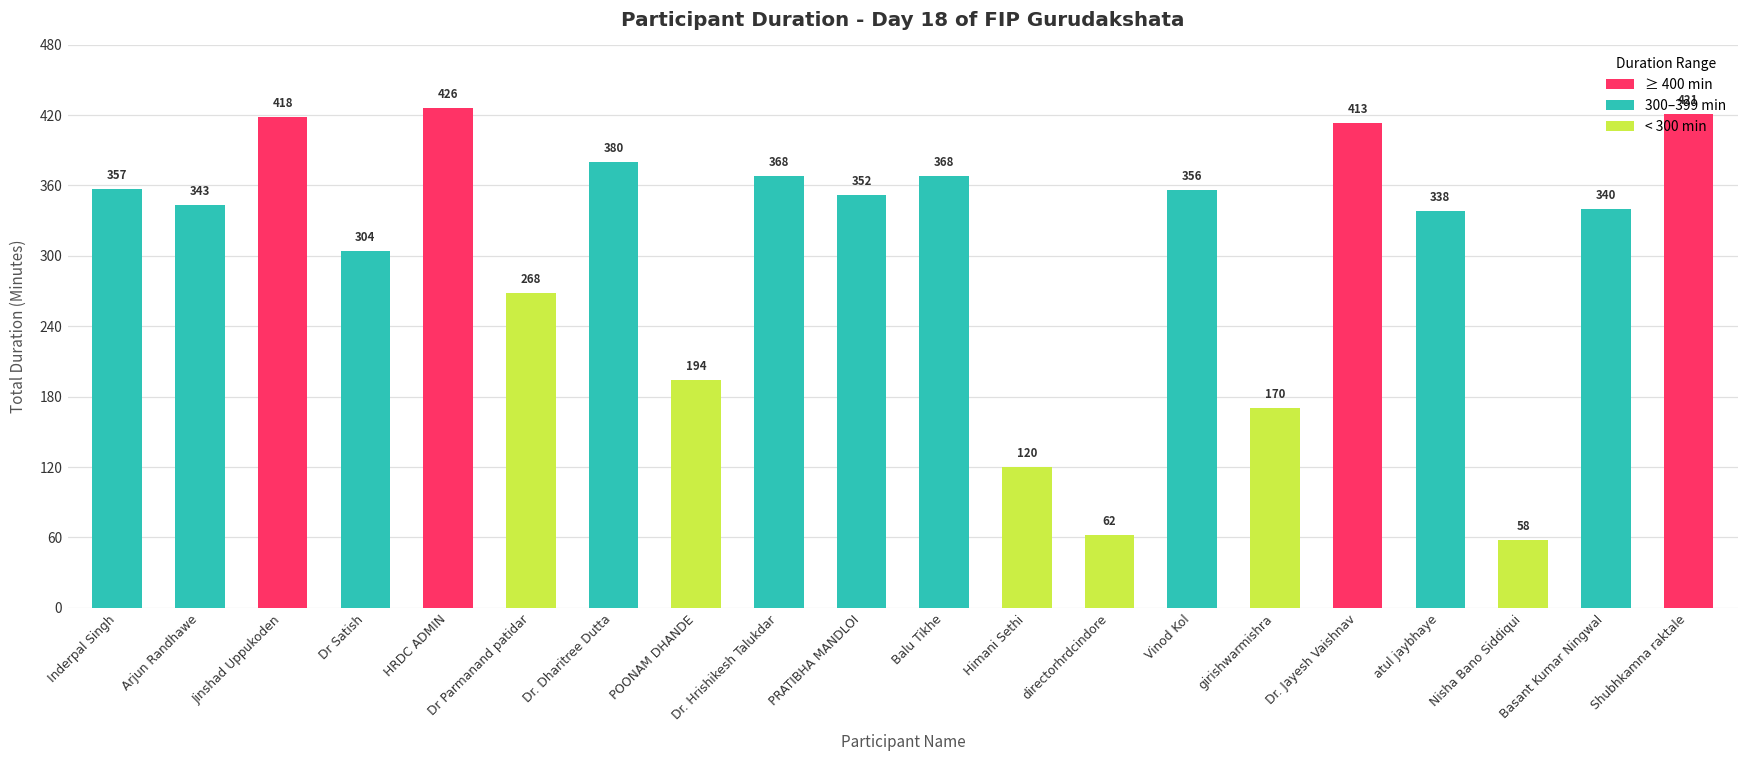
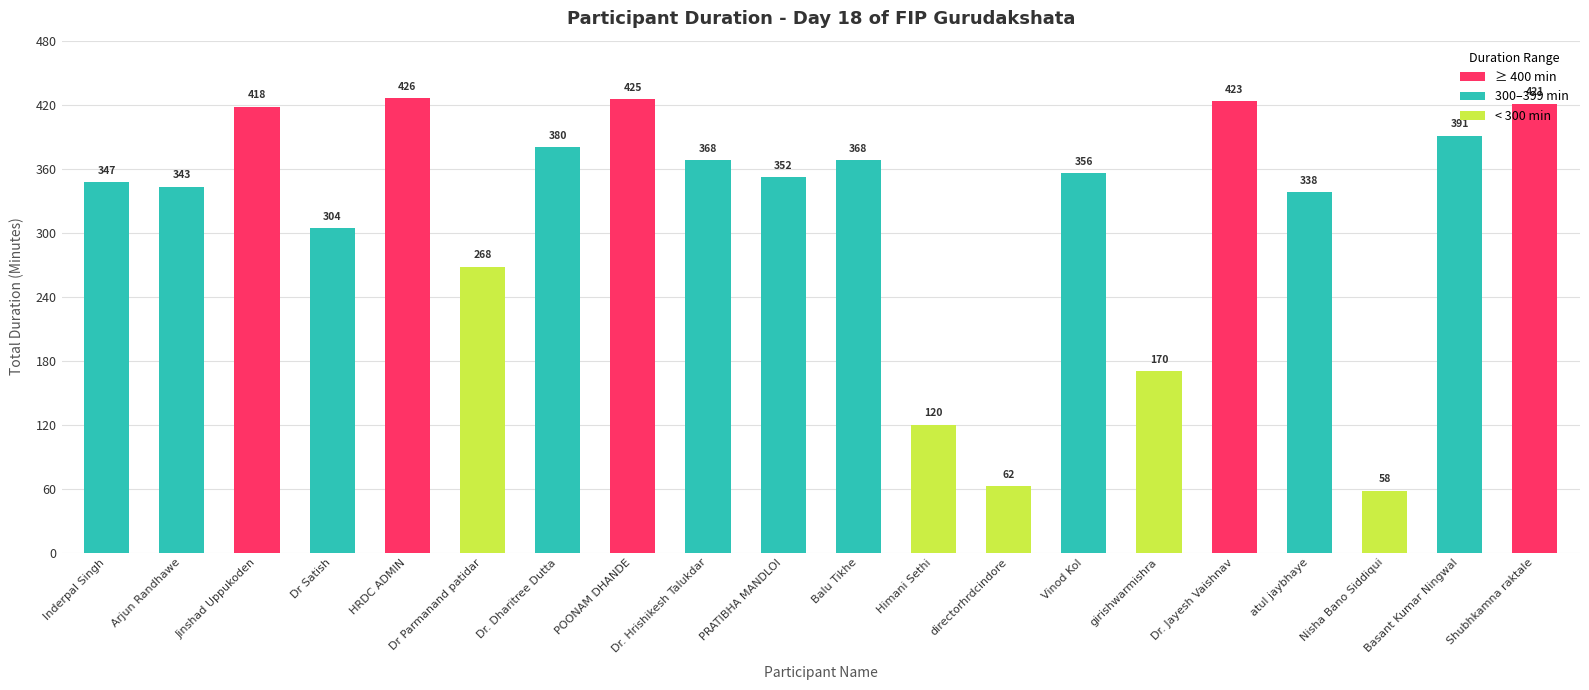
  {
-   "Inderpal Singh": 357,
+   "Inderpal Singh": 347,
    "Arjun Randhawe": 343,
    "Jinshad Uppukoden": 418,
    "Dr Satish": 304,
    "HRDC ADMIN": 426,
    "Dr Parmanand patidar": 268,
    "Dr. Dharitree Dutta": 380,
-   "POONAM DHANDE": 194,
+   "POONAM DHANDE": 425,
    "Dr. Hrishikesh Talukdar": 368,
    "PRATIBHA MANDLOI": 352,
    "Balu Tikhe": 368,
    "Himani Sethi": 120,
    "directorhrdcindore": 62,
    "Vinod Kol": 356,
    "girishwarmishra": 170,
-   "Dr. Jayesh Vaishnav": 413,
+   "Dr. Jayesh Vaishnav": 423,
    "atul jaybhaye": 338,
    "Nisha Bano Siddiqui": 58,
-   "Basant Kumar Ningwal": 340,
+   "Basant Kumar Ningwal": 391,
    "Shubhkamna raktale": 421
  }
